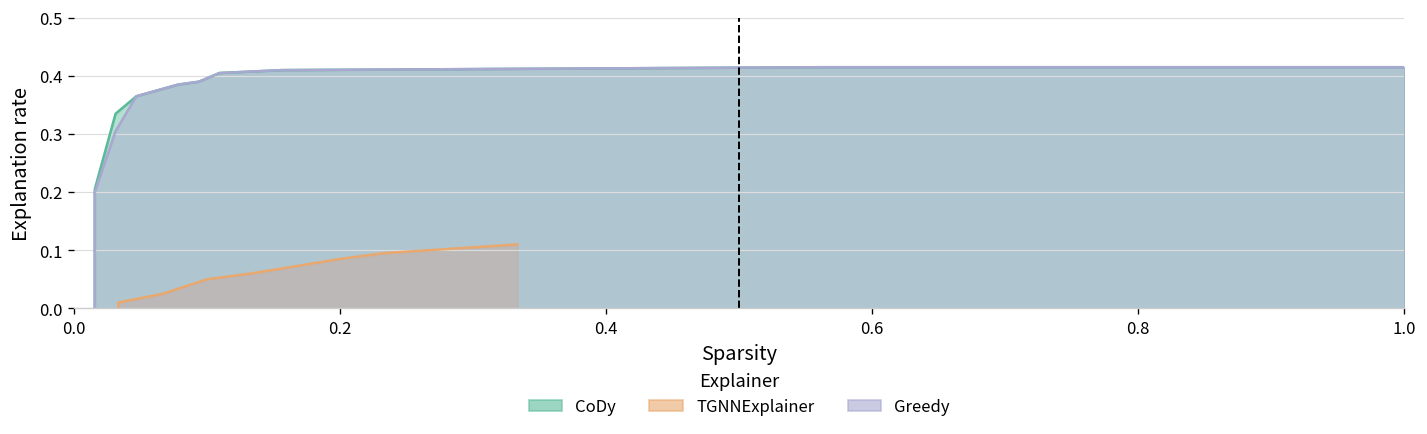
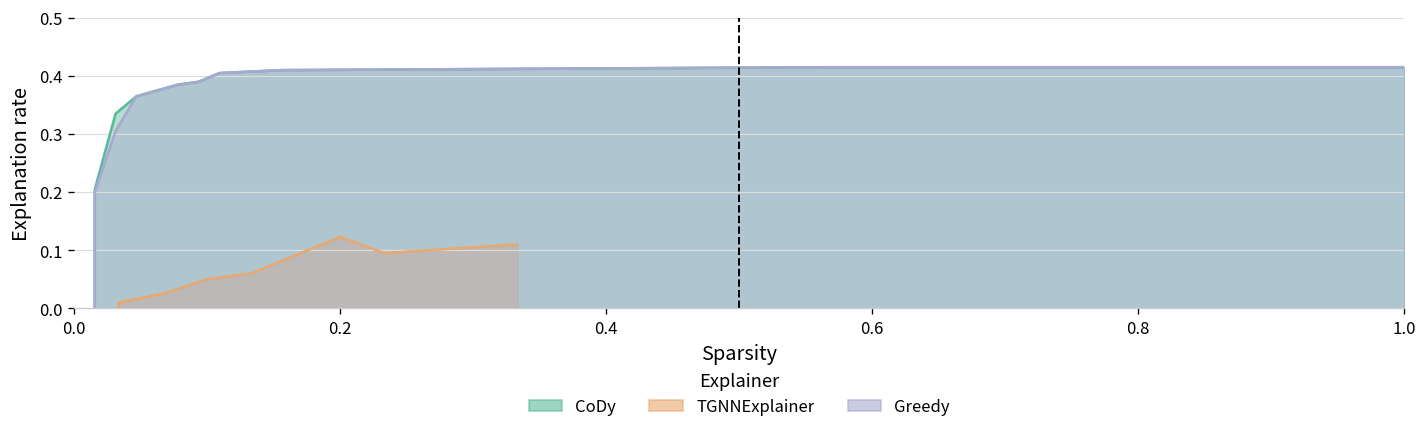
  {
    "TGNNExplainer": {
-     "0.2": 0.09
+     "0.2": 0.12
    }
  }
